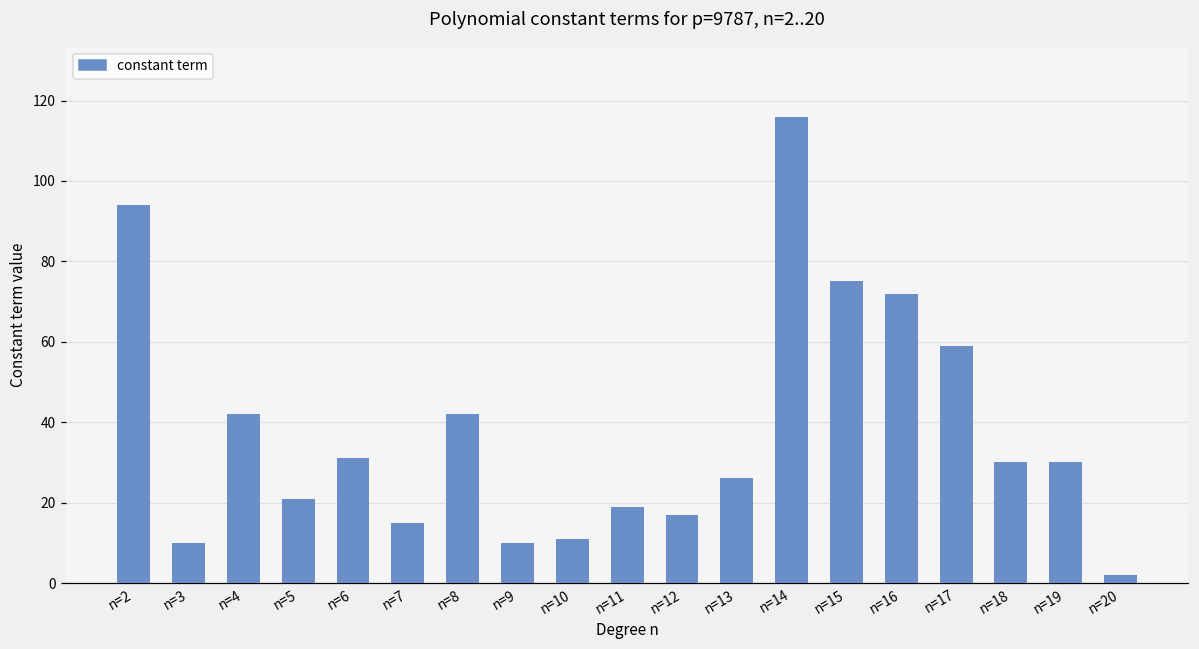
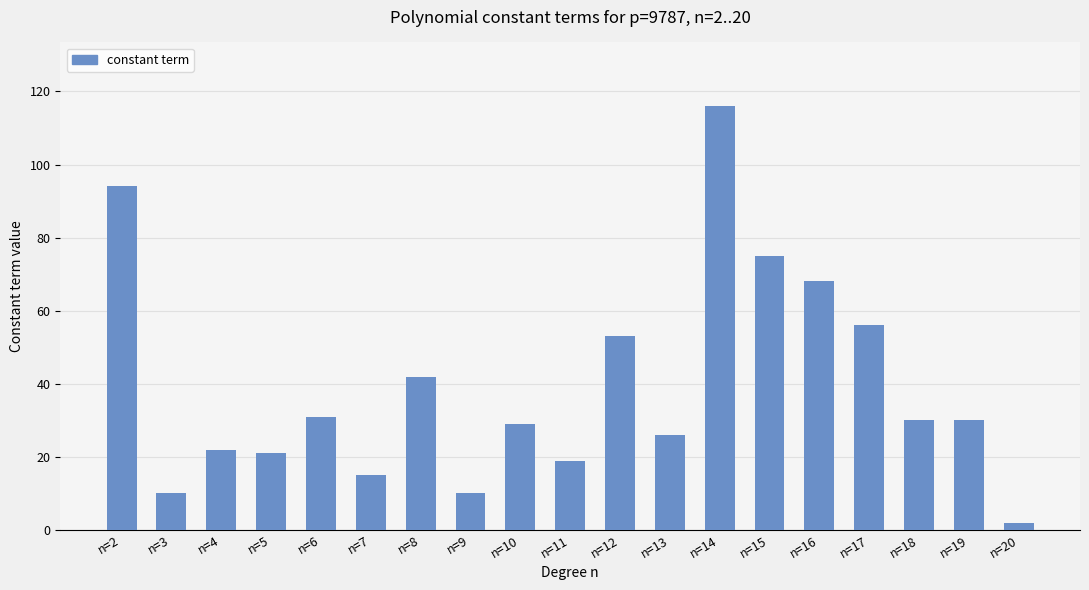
  {
    "n=2": 94,
    "n=3": 10,
-   "n=4": 42,
+   "n=4": 22,
    "n=5": 21,
    "n=6": 31,
    "n=7": 15,
    "n=8": 42,
    "n=9": 10,
-   "n=10": 11,
+   "n=10": 29,
    "n=11": 19,
-   "n=12": 17,
+   "n=12": 53,
    "n=13": 26,
    "n=14": 116,
    "n=15": 75,
-   "n=16": 72,
-   "n=17": 59,
+   "n=16": 68,
+   "n=17": 56,
    "n=18": 30,
    "n=19": 30,
    "n=20": 2
  }
